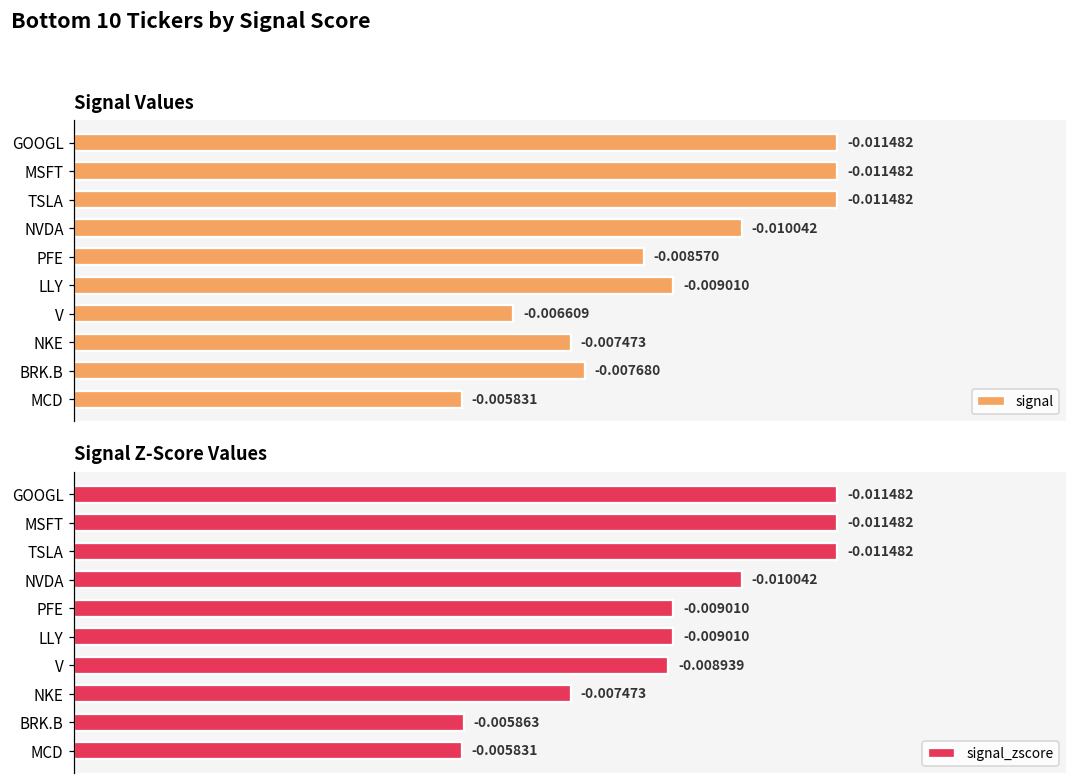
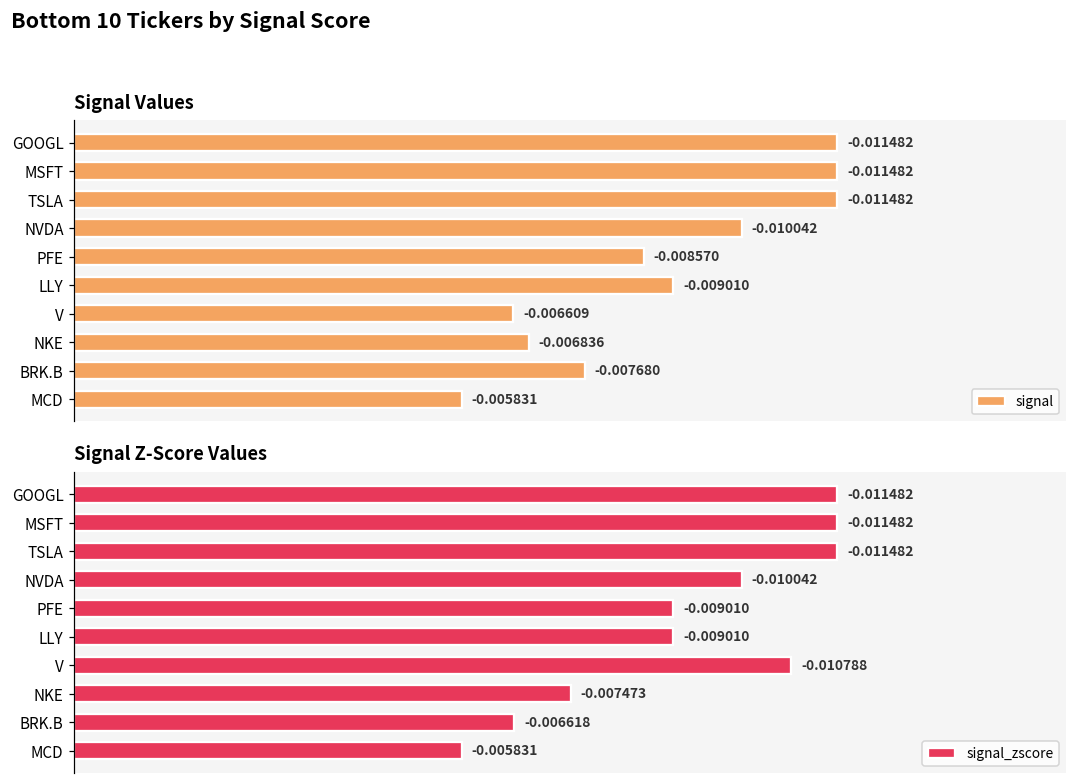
  {
    "Signal Values": {
-     "NKE": -0.007473
+     "NKE": -0.006836
    },
    "Signal Z-Score Values": {
-     "V": -0.008939,
-     "BRK.B": -0.005863
+     "V": -0.010788,
+     "BRK.B": -0.006618
    }
  }
